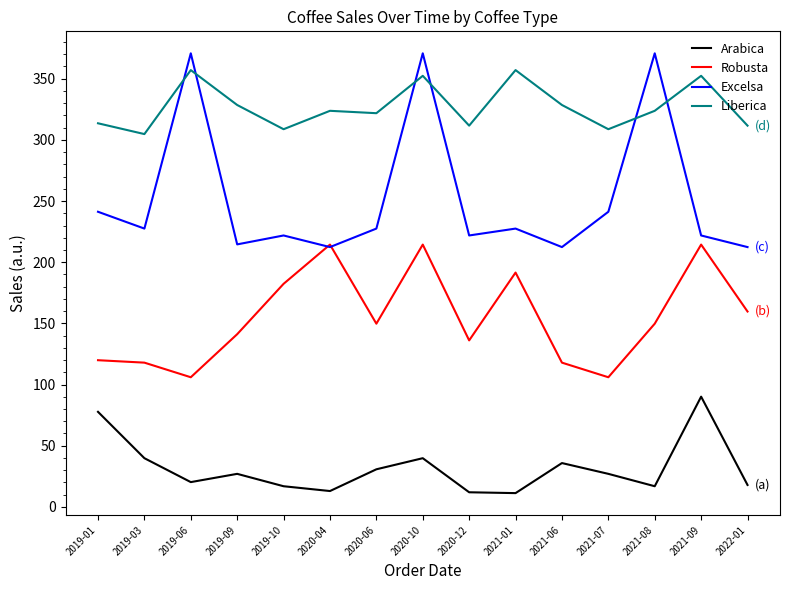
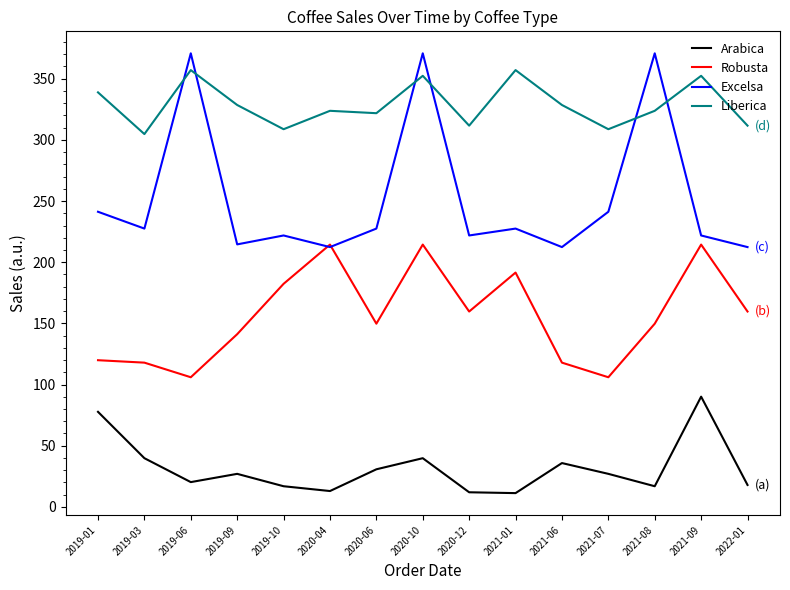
  {
    "Arabica": {
      "2019-01": 78,
      "2019-03": 40,
      "2019-06": 20,
      "2019-09": 27,
      "2019-10": 17,
      "2020-04": 13,
      "2020-06": 31,
      "2020-10": 40,
      "2020-12": 12,
      "2021-01": 11,
      "2021-06": 36,
      "2021-07": 27,
      "2021-08": 17,
      "2021-09": 90,
      "2022-01": 18
    },
    "Robusta": {
      "2019-01": 120,
      "2019-03": 118,
      "2019-06": 106,
      "2019-09": 141,
      "2019-10": 182,
      "2020-06": 150,
      "2020-10": 214,
-     "2020-12": 136,
+     "2020-12": 160,
      "2021-01": 192,
      "2021-06": 118,
      "2021-07": 106,
      "2021-08": 150,
      "2021-09": 214,
      "2022-01": 160
    },
    "Excelsa": {
      "2019-01": 241,
      "2019-03": 228,
      "2019-06": 371,
      "2019-09": 215,
      "2019-10": 222,
      "2020-06": 228,
      "2020-10": 371,
      "2020-12": 222,
      "2021-01": 228,
      "2021-06": 212,
      "2021-07": 241,
      "2021-08": 371,
      "2021-09": 222,
      "2022-01": 212
    },
    "Liberica": {
-     "2019-01": 314,
+     "2019-01": 339,
      "2019-03": 305,
      "2019-06": 357,
      "2019-09": 329,
      "2019-10": 309,
      "2020-04": 324,
      "2020-06": 322,
      "2020-10": 352,
      "2020-12": 312,
      "2021-01": 357,
      "2021-06": 329,
      "2021-07": 309,
      "2021-08": 324,
      "2021-09": 352,
      "2022-01": 312
    }
  }
